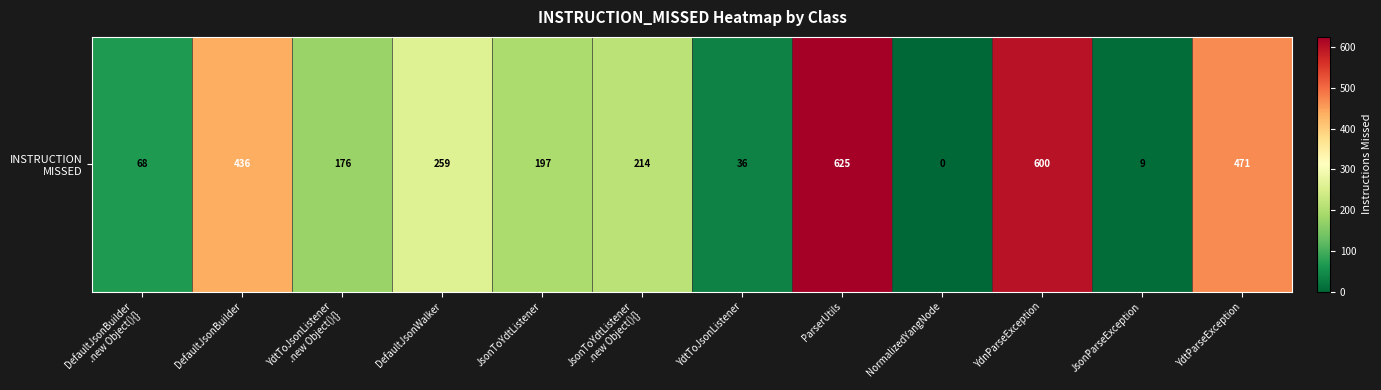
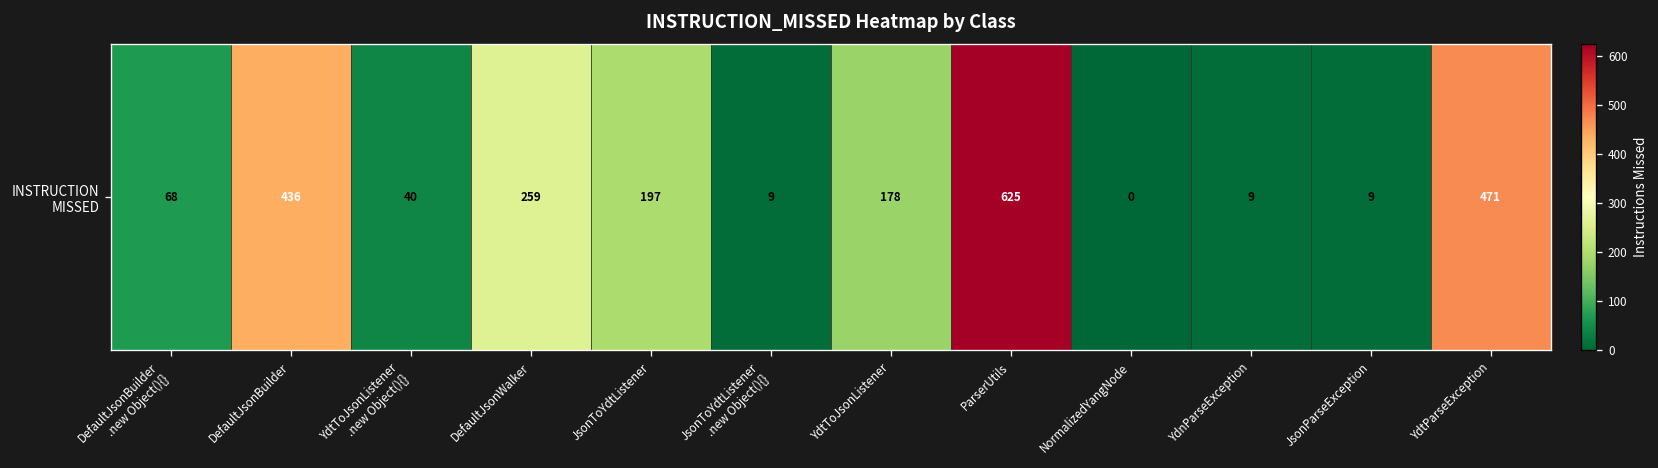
  {
    "INSTRUCTION MISSED": {
      "DefaultJsonBuilder .new Object(){}": 68,
      "DefaultJsonBuilder": 436,
-     "YdtToJsonListener .new Object(){}": 176,
+     "YdtToJsonListener .new Object(){}": 40,
      "DefaultJsonWalker": 259,
      "JsonToYdtListener": 197,
-     "JsonToYdtListener .new Object(){}": 214,
-     "YdtToJsonListener": 36,
+     "JsonToYdtListener .new Object(){}": 9,
+     "YdtToJsonListener": 178,
      "ParserUtils": 625,
      "NormalizedYangNode": 0,
-     "YdnParseException": 600,
+     "YdnParseException": 9,
      "JsonParseException": 9,
      "YdtParseException": 471
    }
  }
